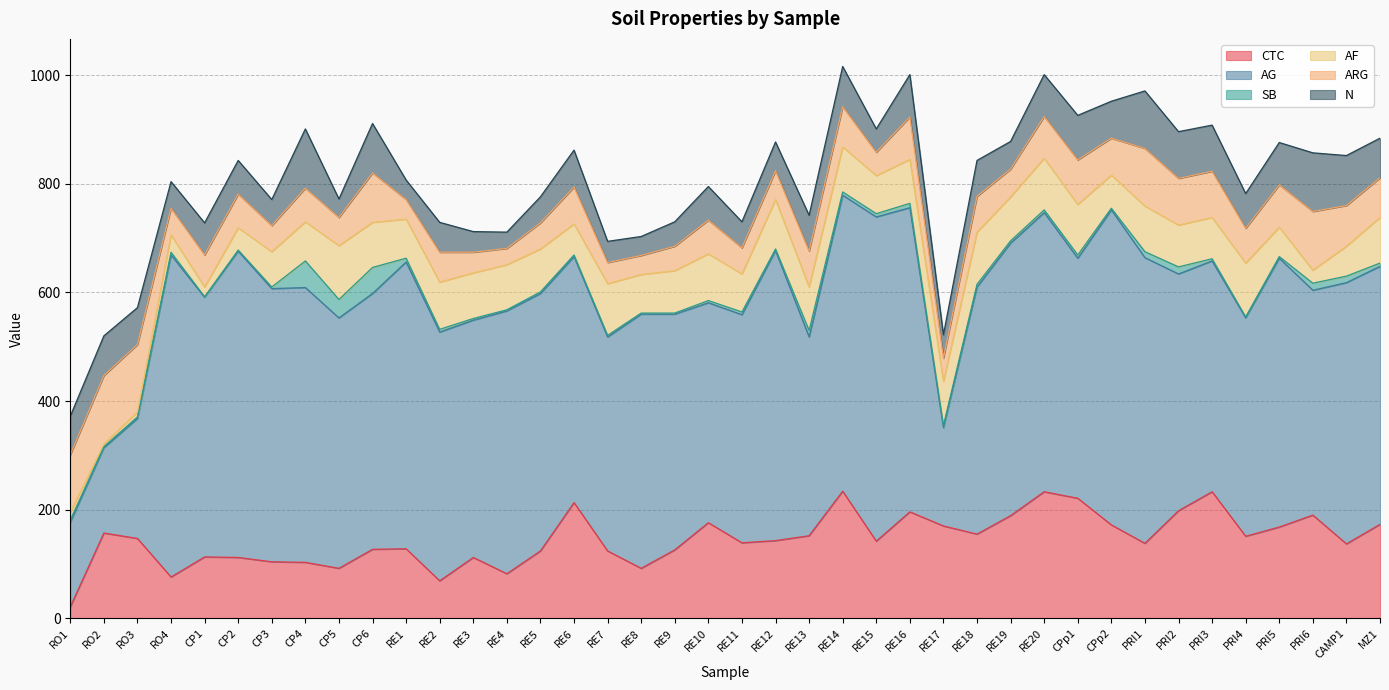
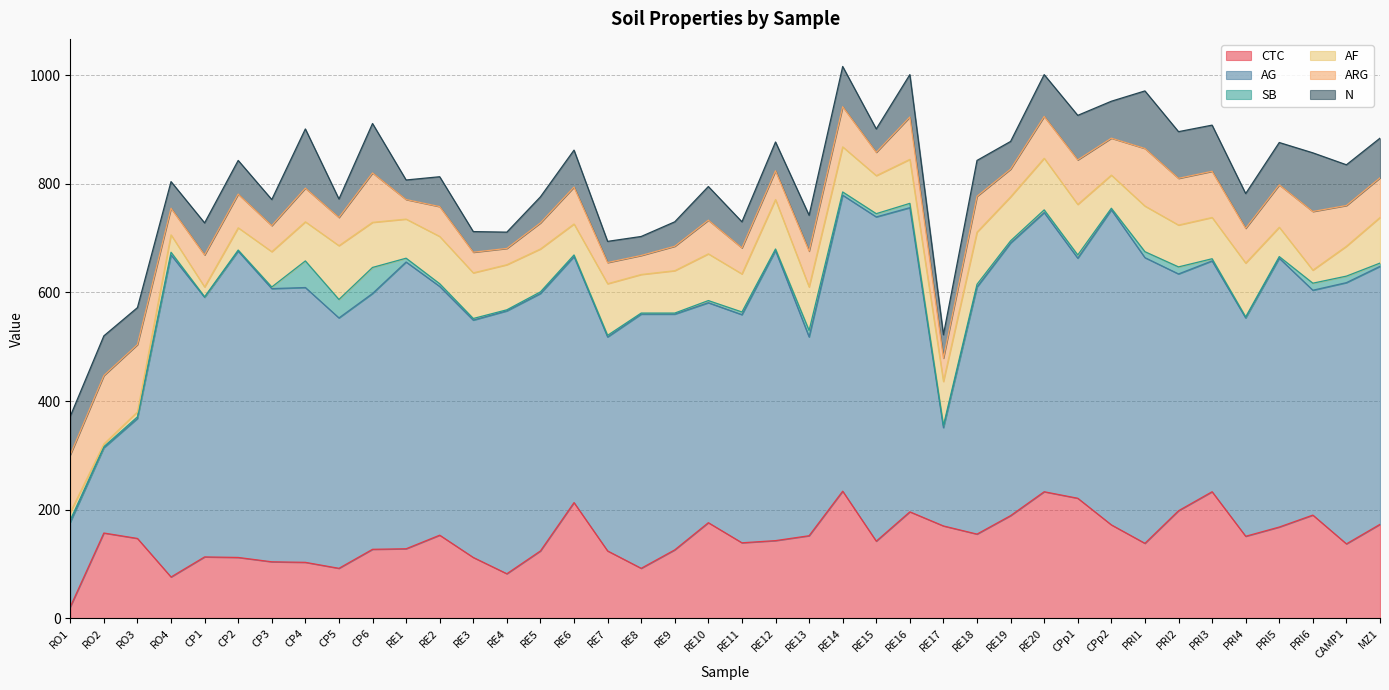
  {
    "CTC": {
      "RO1": 20,
      "RO2": 160,
      "RO3": 150,
      "RO4": 80,
      "CP1": 110,
      "CP2": 110,
      "CP3": 100,
      "CP4": 100,
      "CP5": 90,
      "CP6": 130,
      "RE1": 130,
-     "RE2": 70,
+     "RE2": 150,
      "RE3": 110,
      "RE4": 80,
      "RE5": 120,
      "RE6": 210,
      "RE7": 120,
      "RE8": 90,
      "RE9": 130,
      "RE10": 180,
      "RE11": 140,
      "RE12": 140,
      "RE13": 150,
      "RE14": 230,
      "RE15": 140,
      "RE16": 200,
      "RE17": 170,
      "RE18": 160,
      "RE19": 190,
      "RE20": 230,
      "CPp1": 220,
      "CPp2": 170,
      "PRI1": 140,
      "PRI2": 200,
      "PRI3": 230,
      "PRI4": 150,
      "PRI5": 170,
      "PRI6": 190,
      "CAMP1": 140,
      "MZ1": 170
    },
    "N": {
      "RO1": 70,
      "RO2": 70,
      "RO3": 70,
      "RO4": 50,
      "CP1": 60,
      "CP2": 60,
      "CP3": 50,
      "CP4": 110,
      "CP5": 30,
      "CP6": 90,
      "RE1": 40,
      "RE2": 60,
      "RE3": 40,
      "RE4": 30,
      "RE5": 50,
      "RE6": 70,
      "RE7": 40,
      "RE8": 40,
      "RE9": 50,
      "RE10": 60,
      "RE11": 50,
      "RE12": 50,
      "RE13": 70,
      "RE14": 70,
      "RE15": 40,
      "RE16": 80,
      "RE17": 40,
      "RE18": 70,
      "RE19": 50,
      "RE20": 80,
      "CPp1": 80,
      "CPp2": 70,
      "PRI1": 110,
      "PRI2": 90,
      "PRI3": 90,
      "PRI4": 60,
      "PRI5": 80,
      "PRI6": 110,
-     "CAMP1": 90,
+     "CAMP1": 80,
      "MZ1": 70
    }
  }
